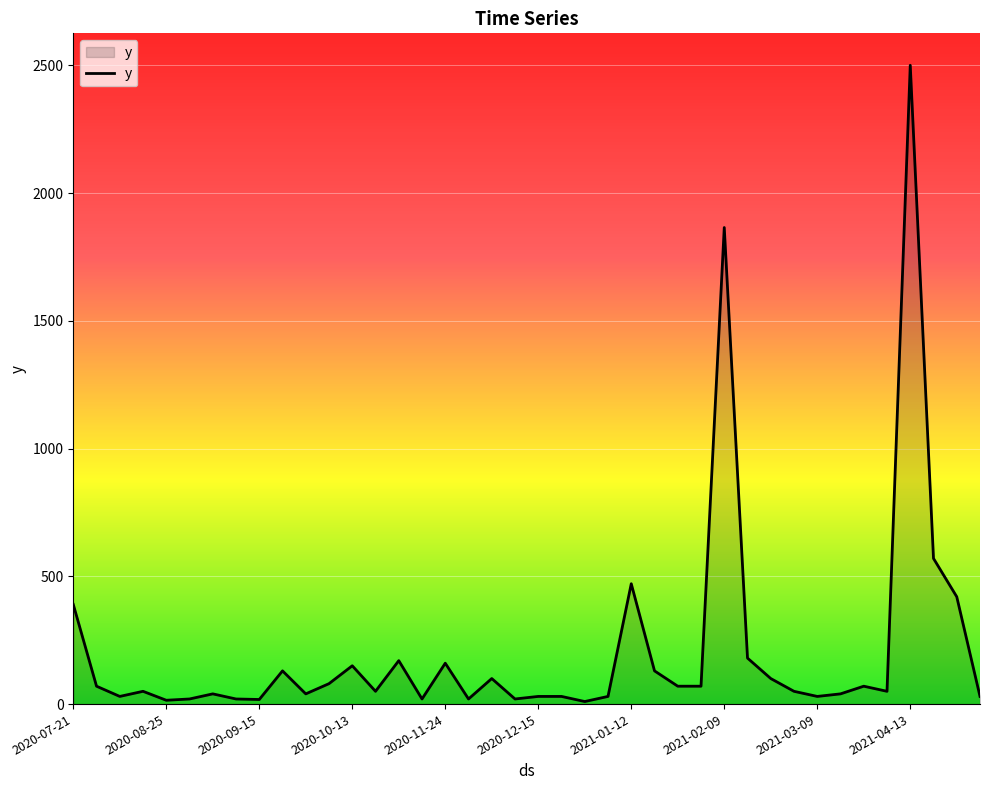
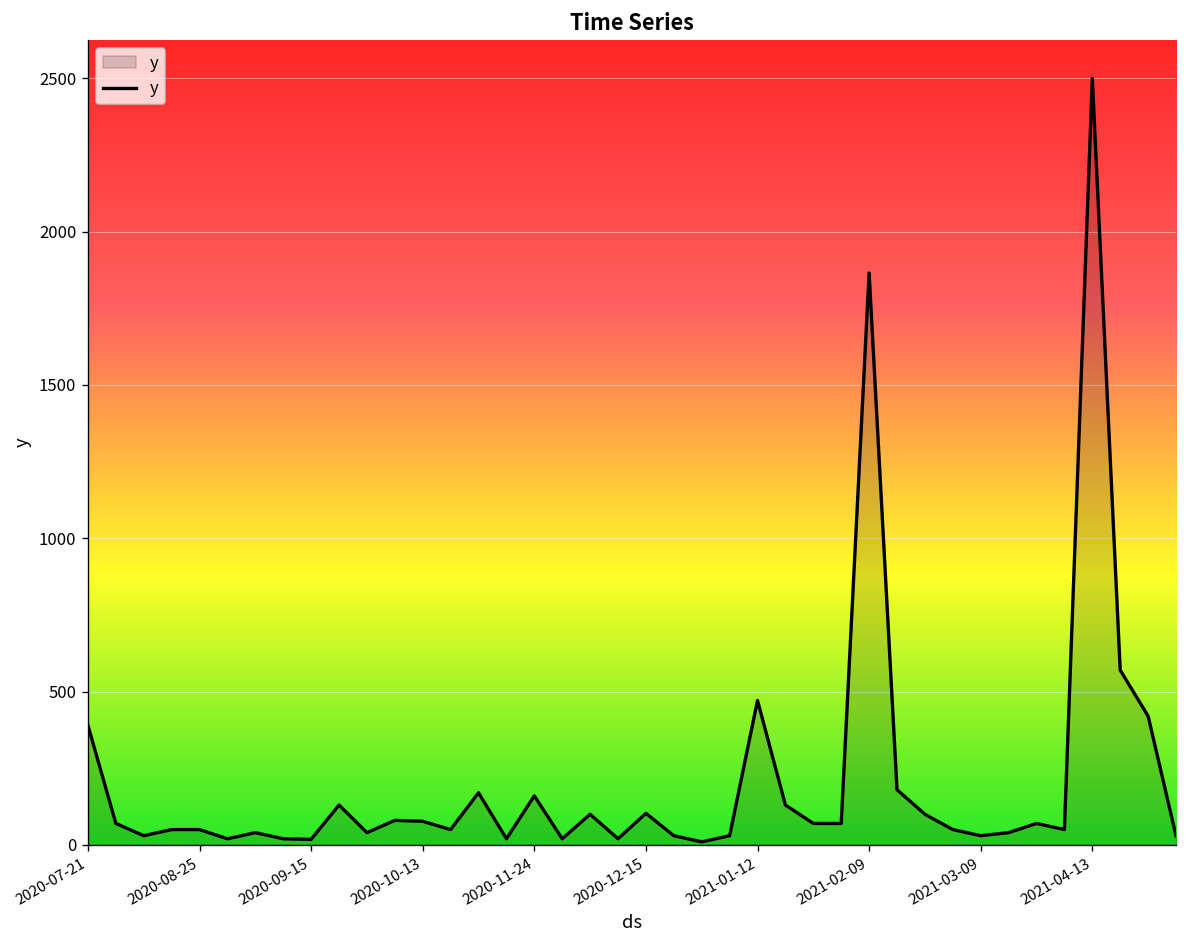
  {
    "2020-07-21": 390,
-   "2020-08-25": 20,
+   "2020-08-25": 50,
    "2020-09-15": 20,
-   "2020-10-13": 150,
+   "2020-10-13": 80,
    "2020-11-24": 160,
-   "2020-12-15": 30,
+   "2020-12-15": 100,
    "2021-01-12": 470,
    "2021-02-09": 1870,
    "2021-03-09": 30,
    "2021-04-13": 2500
  }
